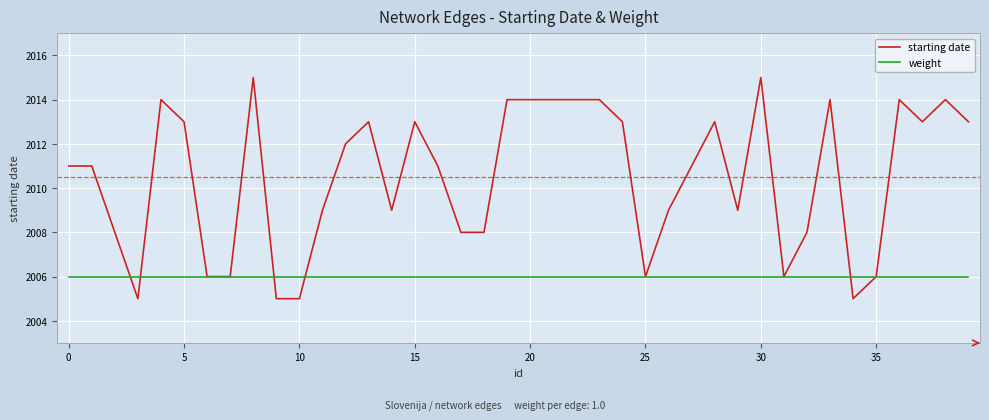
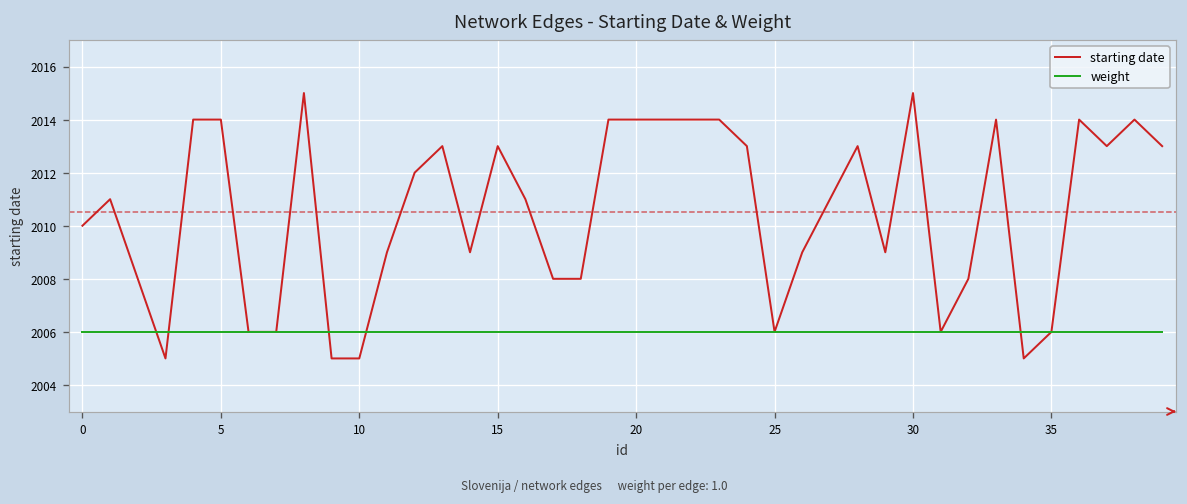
  {
    "starting date": {
-     "0": 2011,
-     "5": 2013,
+     "0": 2010,
+     "5": 2014,
      "10": 2005,
      "15": 2013,
      "20": 2014,
      "30": 2015
    },
    "weight": {
      "0": 2006,
      "5": 2006,
      "10": 2006,
      "15": 2006,
      "20": 2006,
      "30": 2006
    }
  }
